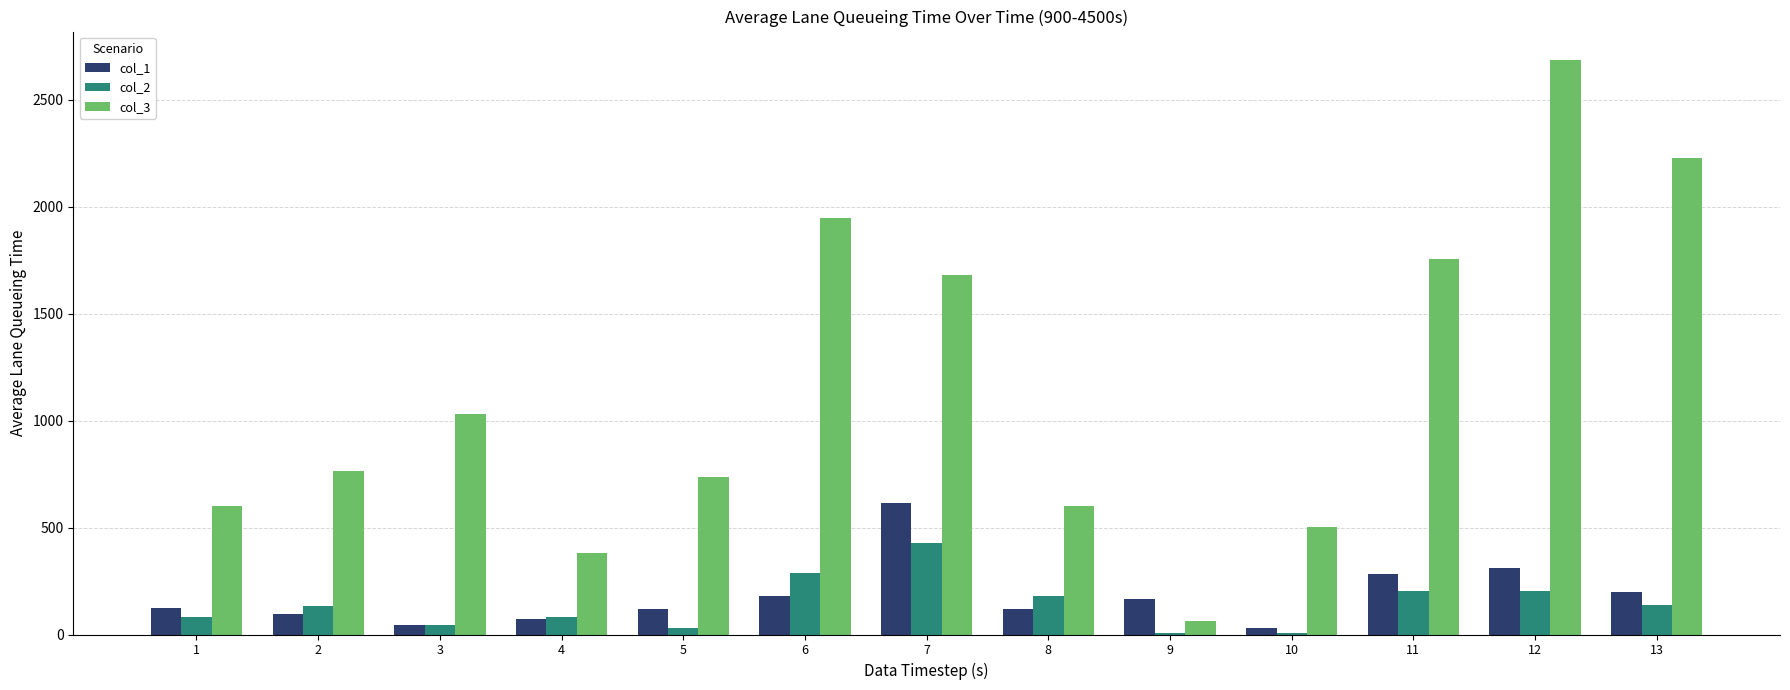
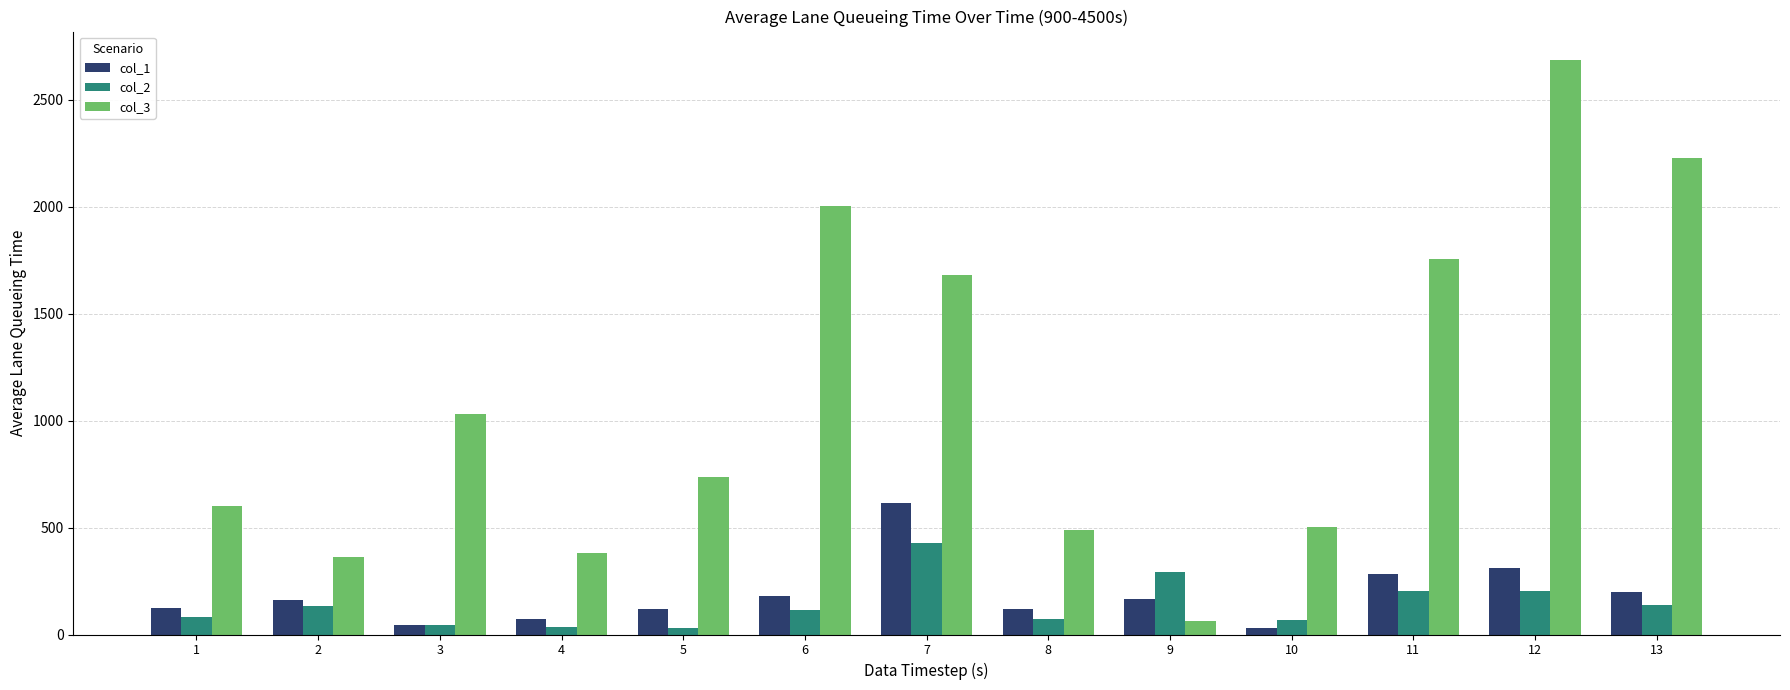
  {
    "col_1": {
      "1": 130,
-     "2": 90,
+     "2": 160,
      "3": 50,
      "4": 70,
      "5": 120,
      "6": 180,
      "7": 620,
      "8": 120,
      "9": 170,
      "10": 30,
      "11": 280,
      "12": 310,
      "13": 200
    },
    "col_2": {
      "1": 80,
      "2": 140,
      "3": 50,
-     "4": 80,
+     "4": 30,
      "5": 30,
-     "6": 290,
+     "6": 110,
      "7": 430,
-     "8": 180,
-     "9": 10,
-     "10": 10,
+     "8": 70,
+     "9": 290,
+     "10": 70,
      "11": 200,
      "12": 200,
      "13": 140
    },
    "col_3": {
      "1": 600,
-     "2": 760,
+     "2": 360,
      "3": 1030,
      "4": 380,
      "5": 730,
-     "6": 1940,
+     "6": 2000,
      "7": 1680,
-     "8": 600,
+     "8": 490,
      "9": 60,
      "10": 500,
      "11": 1750,
      "12": 2680,
      "13": 2230
    }
  }
